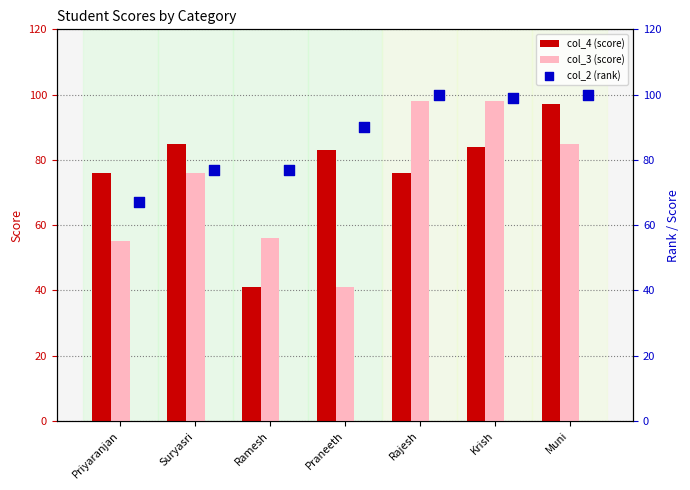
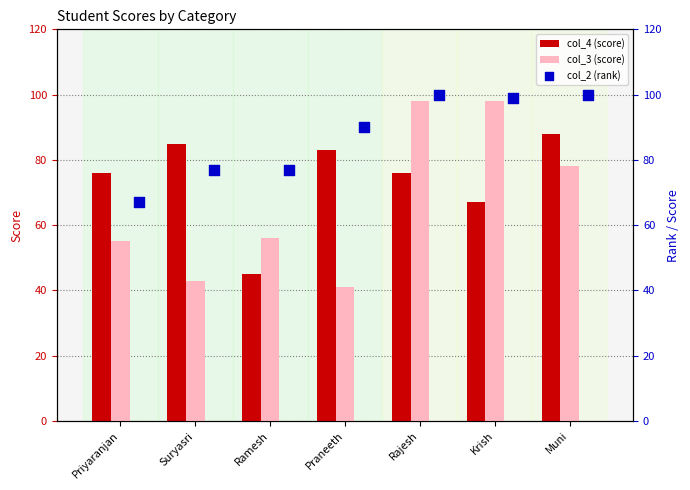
  {
    "col_4 (score)": {
      "Priyaranjan": 76,
      "Suryasri": 85,
-     "Ramesh": 41,
+     "Ramesh": 45,
      "Praneeth": 83,
      "Rajesh": 76,
-     "Krish": 84,
-     "Muni": 97
+     "Krish": 67,
+     "Muni": 88
    },
    "col_3 (score)": {
      "Priyaranjan": 55,
-     "Suryasri": 76,
+     "Suryasri": 43,
      "Ramesh": 56,
      "Praneeth": 41,
      "Rajesh": 98,
      "Krish": 98,
-     "Muni": 85
+     "Muni": 78
    }
  }
